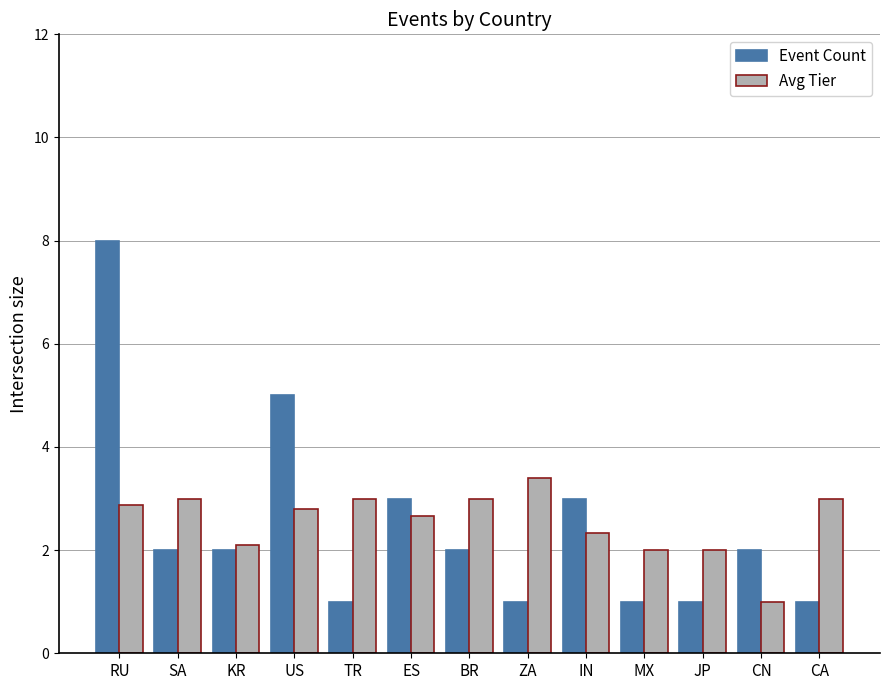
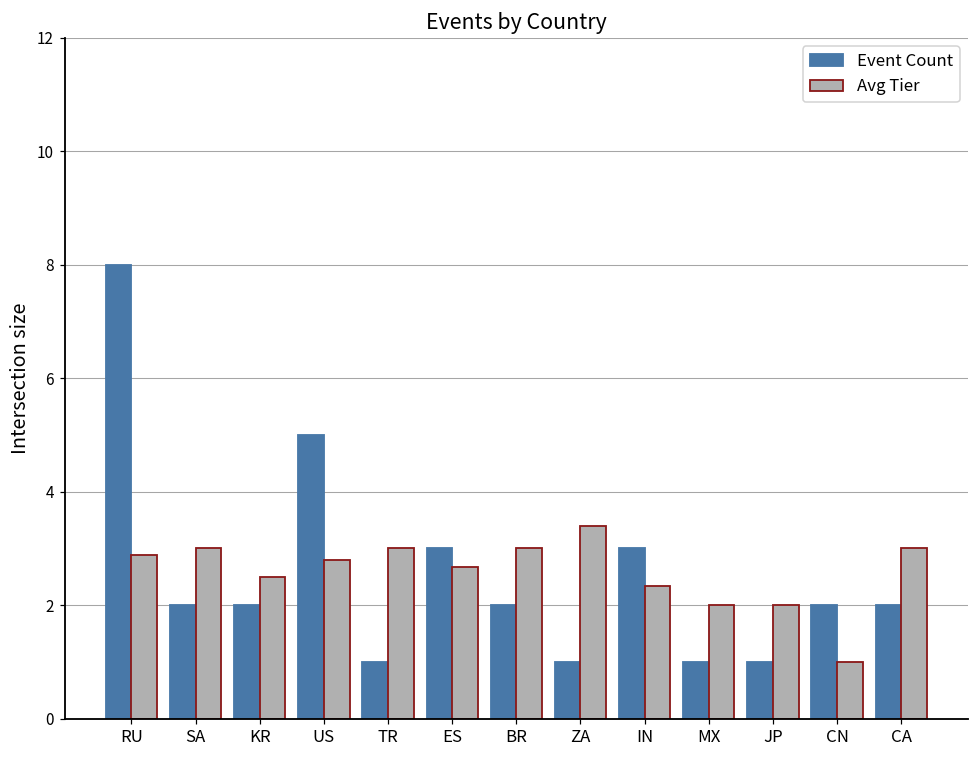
  {
    "Event Count": {
      "RU": 8,
      "SA": 2,
      "KR": 2,
      "US": 5,
      "TR": 1,
      "ES": 3,
      "BR": 2,
      "ZA": 1,
      "IN": 3,
      "MX": 1,
      "JP": 1,
      "CN": 2,
-     "CA": 1
+     "CA": 2
    },
    "Avg Tier": {
      "RU": 2.9,
      "SA": 3.0,
-     "KR": 2.1,
+     "KR": 2.5,
      "US": 2.8,
      "TR": 3.0,
      "ES": 2.7,
      "BR": 3.0,
      "ZA": 3.4,
      "IN": 2.3,
      "MX": 2.0,
      "JP": 2.0,
      "CN": 1.0,
      "CA": 3.0
    }
  }
